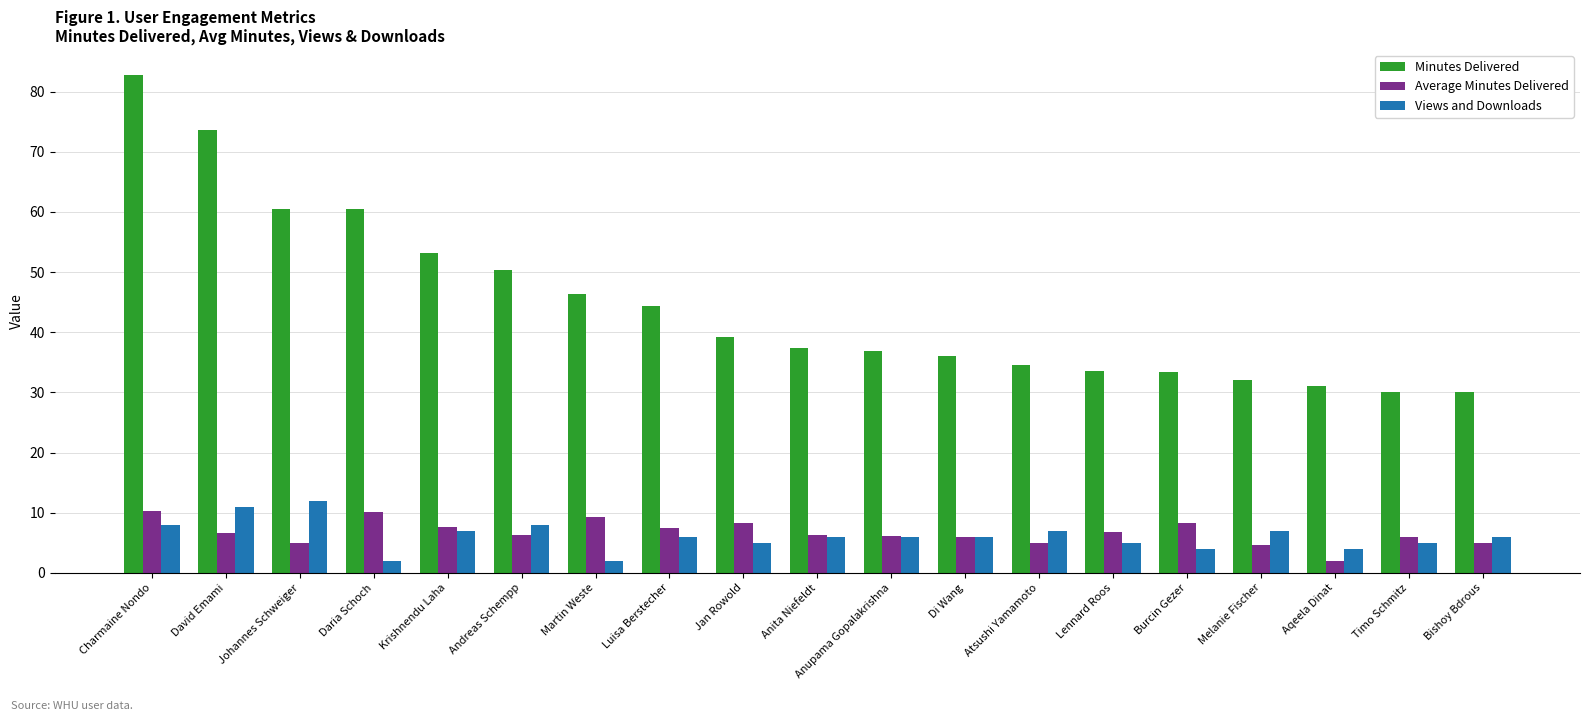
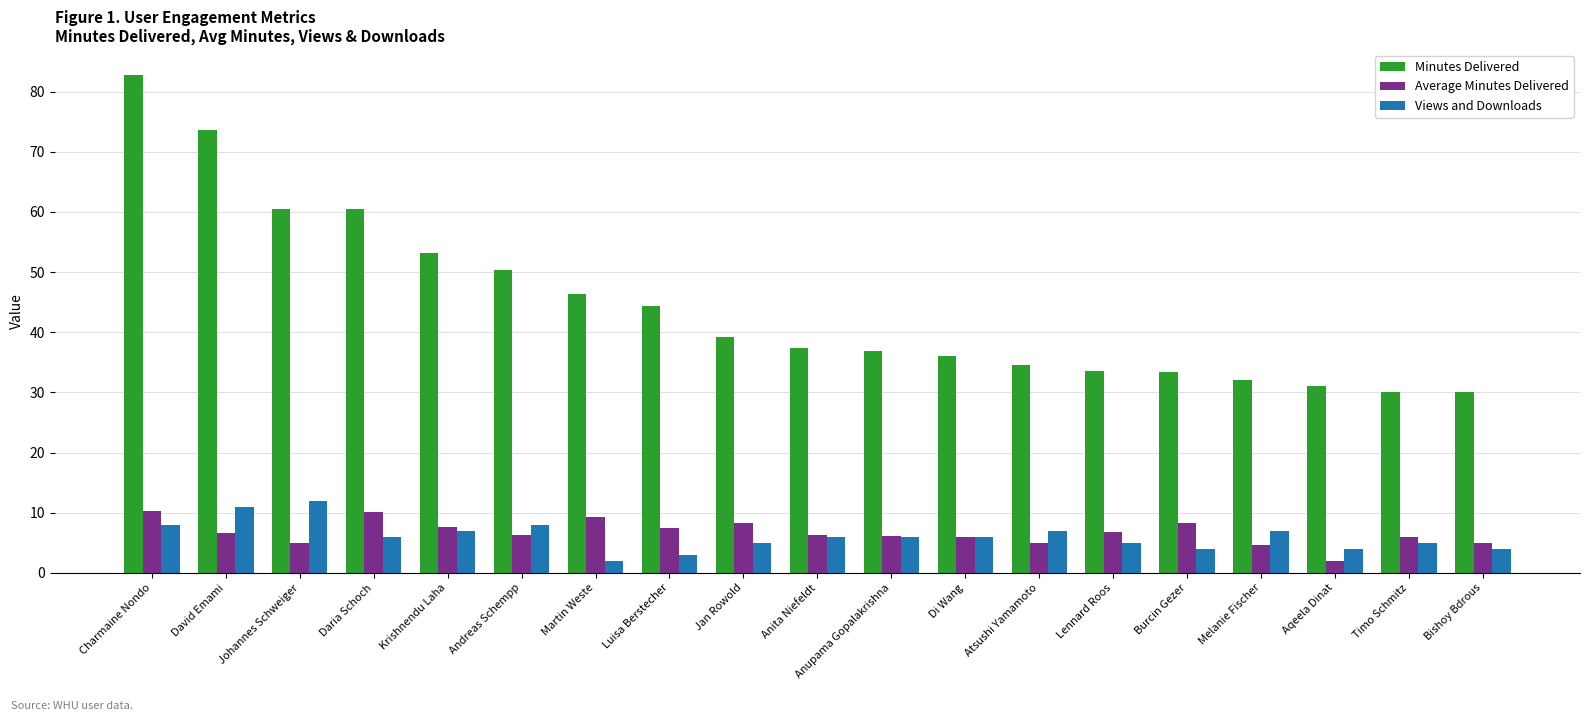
  {
    "Minutes Delivered": {
      "Charmaine Nondo": 83,
      "David Emami": 74,
      "Johannes Schweiger": 61,
      "Daria Schoch": 60,
      "Krishnendu Laha": 53,
      "Andreas Schempp": 50,
      "Martin Weste": 46,
      "Luisa Berstecher": 44,
      "Jan Rowold": 39,
      "Anita Niefeldt": 37,
      "Anupama Gopalakrishna": 37,
      "Di Wang": 36,
      "Atsushi Yamamoto": 35,
      "Lennard Roos": 34,
      "Burcin Gezer": 33,
      "Melanie Fischer": 32,
      "Aqeela Dinat": 31,
      "Timo Schmitz": 30,
      "Bishoy Bdrous": 30
    },
    "Average Minutes Delivered": {
      "Charmaine Nondo": 10,
      "David Emami": 7,
      "Johannes Schweiger": 5,
      "Daria Schoch": 10,
      "Krishnendu Laha": 8,
      "Andreas Schempp": 6,
      "Martin Weste": 9,
      "Luisa Berstecher": 7,
      "Jan Rowold": 8,
      "Anita Niefeldt": 6,
      "Anupama Gopalakrishna": 6,
      "Di Wang": 6,
      "Atsushi Yamamoto": 5,
      "Lennard Roos": 7,
      "Burcin Gezer": 8,
      "Melanie Fischer": 5,
      "Aqeela Dinat": 2,
      "Timo Schmitz": 6,
      "Bishoy Bdrous": 5
    },
    "Views and Downloads": {
      "Charmaine Nondo": 8,
      "David Emami": 11,
      "Johannes Schweiger": 12,
-     "Daria Schoch": 2,
+     "Daria Schoch": 6,
      "Krishnendu Laha": 7,
      "Andreas Schempp": 8,
      "Martin Weste": 2,
-     "Luisa Berstecher": 6,
+     "Luisa Berstecher": 3,
      "Jan Rowold": 5,
      "Anita Niefeldt": 6,
      "Anupama Gopalakrishna": 6,
      "Di Wang": 6,
      "Atsushi Yamamoto": 7,
      "Lennard Roos": 5,
      "Burcin Gezer": 4,
      "Melanie Fischer": 7,
      "Aqeela Dinat": 4,
      "Timo Schmitz": 5,
-     "Bishoy Bdrous": 6
+     "Bishoy Bdrous": 4
    }
  }
